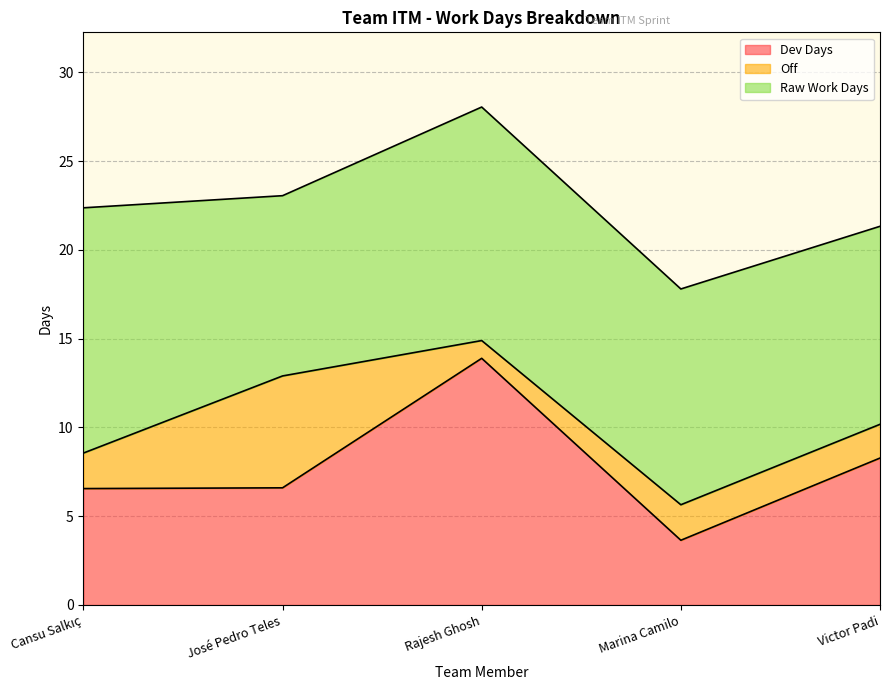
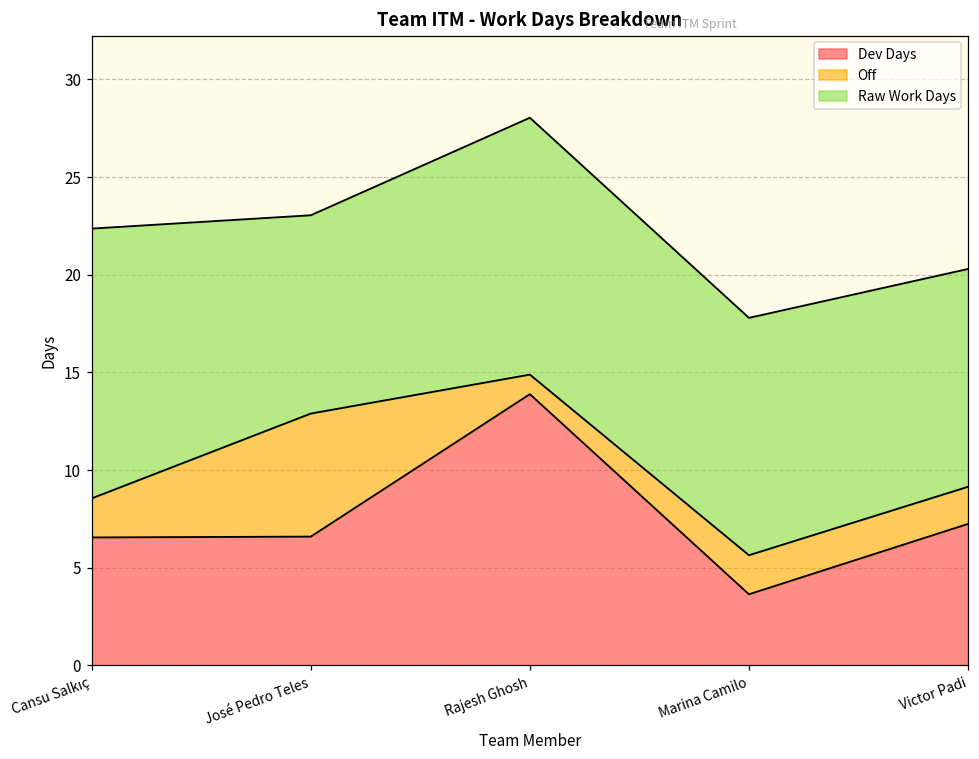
  {
    "Dev Days": {
      "Cansu Salkıç": 6.6,
      "José Pedro Teles": 6.6,
      "Rajesh Ghosh": 13.9,
      "Marina Camilo": 3.6,
-     "Victor Padi": 8.3
+     "Victor Padi": 7.2
    },
    "Off": {
      "Cansu Salkıç": 2.0,
      "José Pedro Teles": 6.3,
      "Rajesh Ghosh": 1.0,
      "Marina Camilo": 2.0,
      "Victor Padi": 1.9
    },
    "Raw Work Days": {
      "Cansu Salkıç": 13.8,
      "José Pedro Teles": 10.1,
      "Rajesh Ghosh": 13.1,
      "Marina Camilo": 12.2,
      "Victor Padi": 11.2
    }
  }
